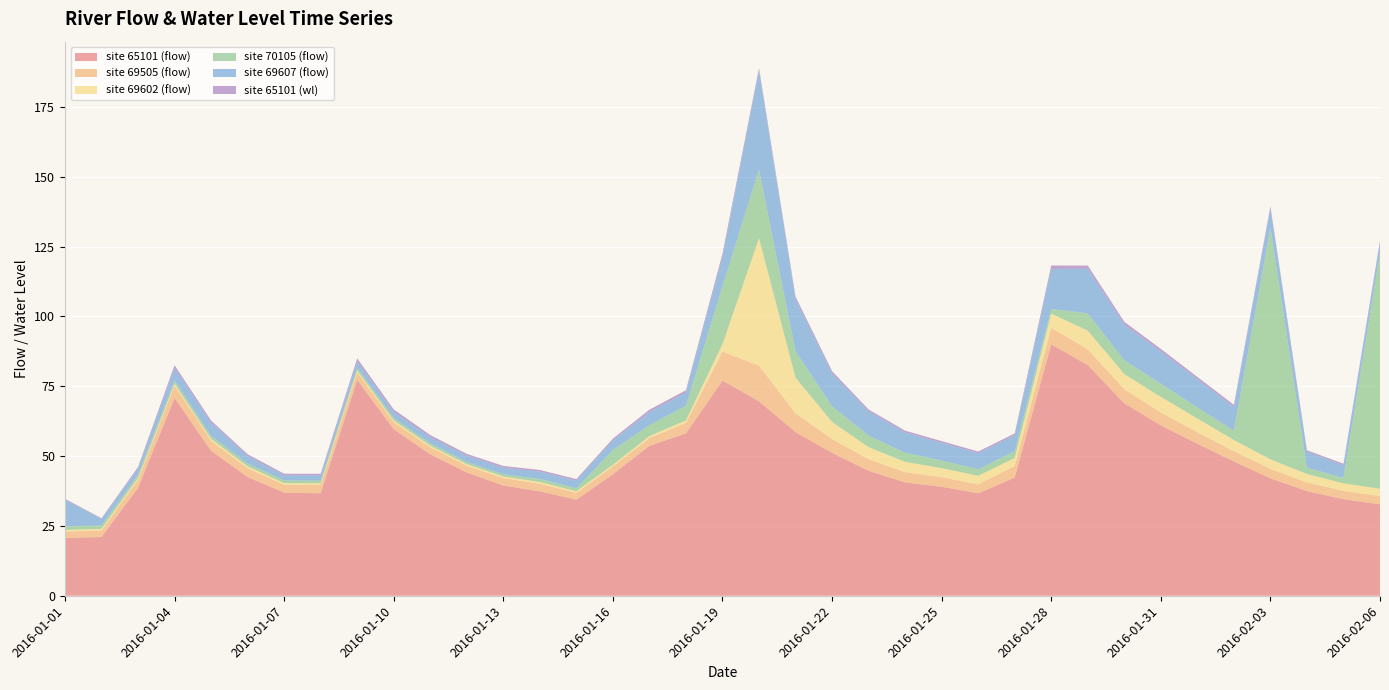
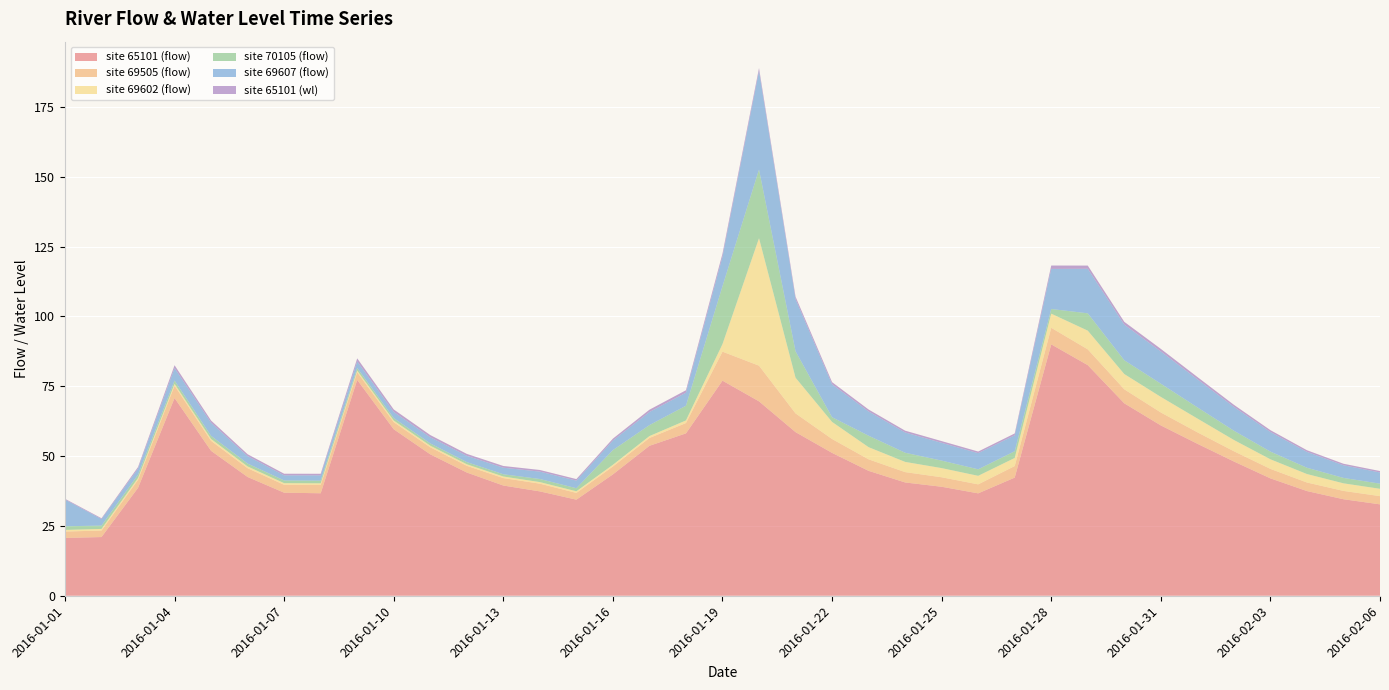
  {
    "site 70105 (flow)": {
      "2016-01-01": 1,
      "2016-01-04": 1,
      "2016-01-07": 1,
      "2016-01-16": 5,
      "2016-01-19": 21,
-     "2016-01-22": 6,
+     "2016-01-22": 2,
      "2016-01-25": 3,
      "2016-01-28": 2,
      "2016-01-31": 5,
-     "2016-02-03": 83,
-     "2016-02-06": 84
+     "2016-02-03": 3,
+     "2016-02-06": 2
    },
    "site 69607 (flow)": {
      "2016-01-04": 4,
      "2016-01-19": 11,
      "2016-01-28": 14
    },
    "site 65101 (wl)": {
      "2016-01-04": 1,
      "2016-01-19": 1,
      "2016-01-28": 1
    }
  }
